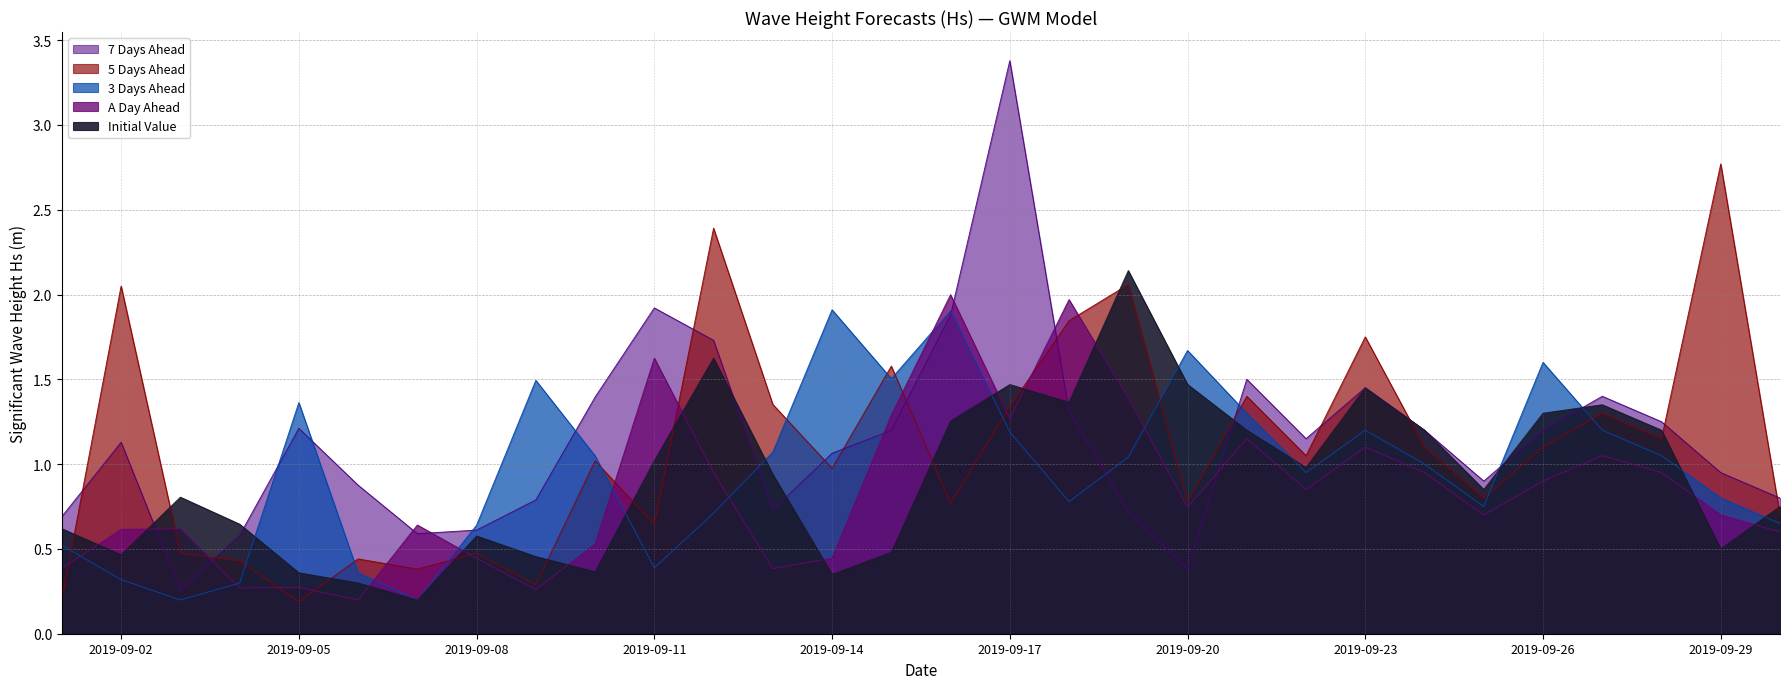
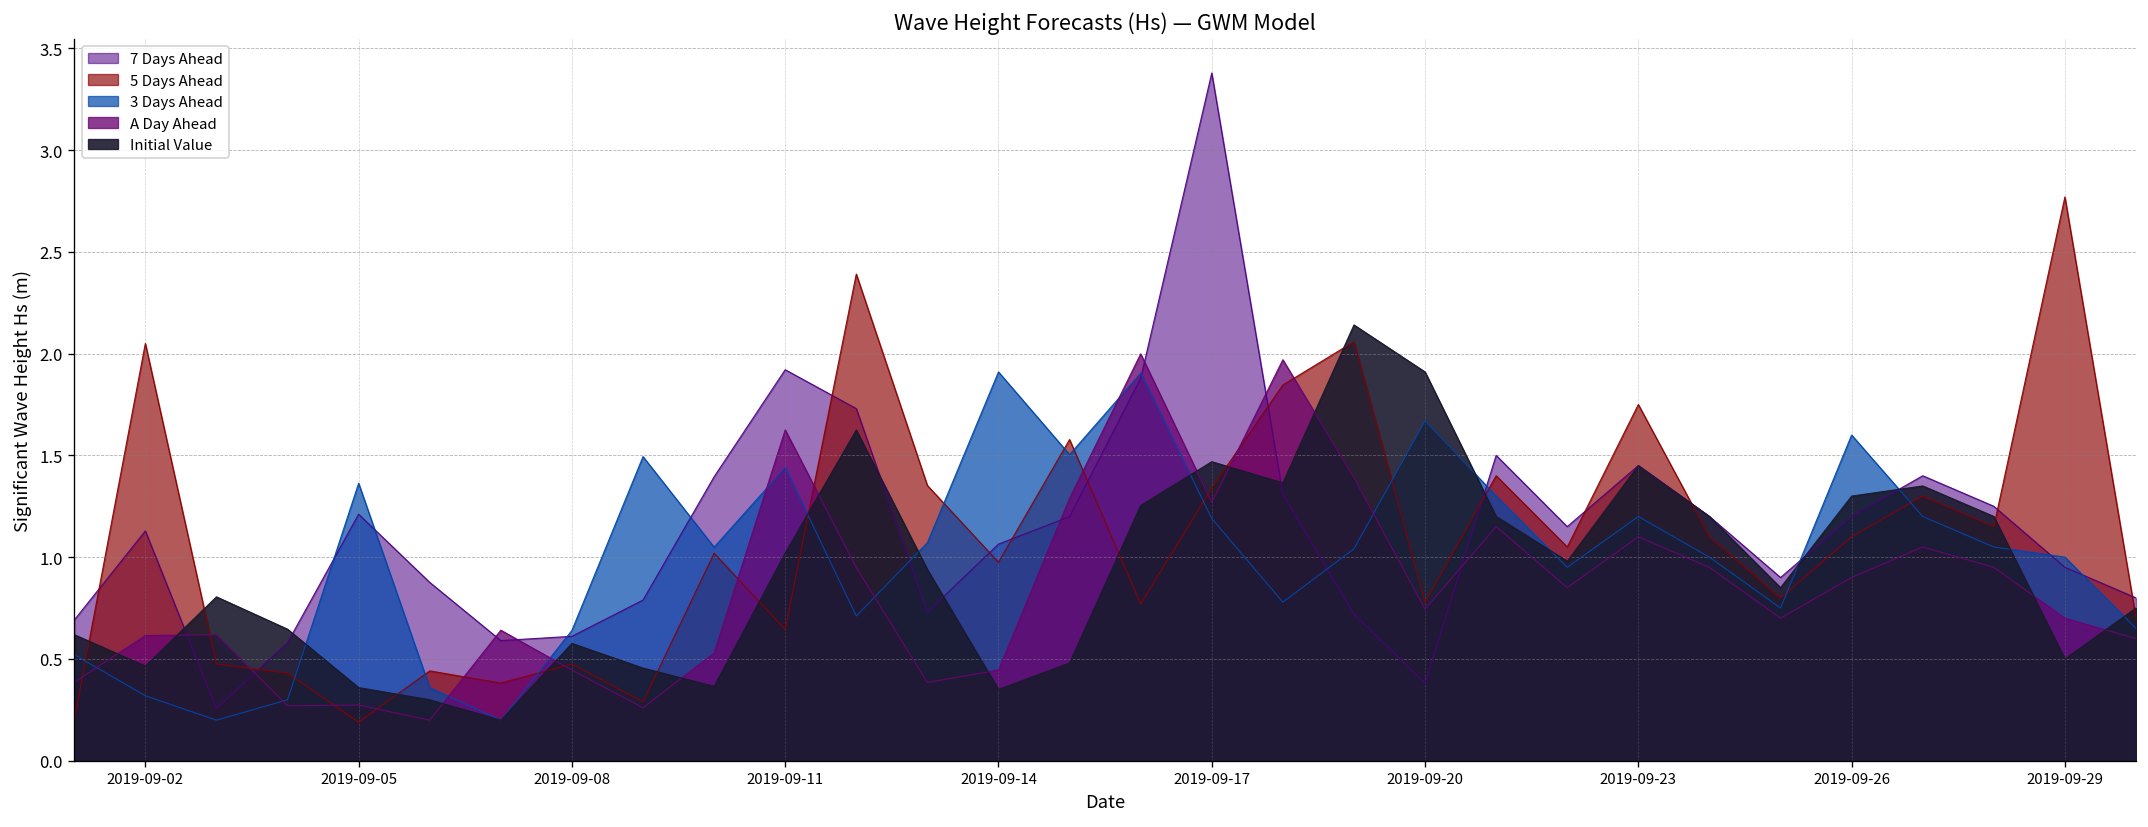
  {
    "5 Days Ahead": {
      "2019-09-02": 2.05,
      "2019-09-05": 0.19,
      "2019-09-08": 0.48,
      "2019-09-11": 0.65,
      "2019-09-14": 0.98,
      "2019-09-17": 1.34,
      "2019-09-20": 0.78,
      "2019-09-23": 1.75,
      "2019-09-26": 1.10,
      "2019-09-29": 2.77
    },
    "3 Days Ahead": {
      "2019-09-02": 0.32,
      "2019-09-05": 1.36,
      "2019-09-08": 0.64,
-     "2019-09-11": 0.39,
+     "2019-09-11": 1.44,
      "2019-09-14": 1.91,
      "2019-09-17": 1.19,
      "2019-09-20": 1.67,
      "2019-09-23": 1.20,
      "2019-09-26": 1.60,
-     "2019-09-29": 0.8
+     "2019-09-29": 1.0
    },
    "Initial Value": {
      "2019-09-02": 0.47,
      "2019-09-05": 0.36,
      "2019-09-08": 0.58,
      "2019-09-11": 1.02,
      "2019-09-14": 0.35,
      "2019-09-17": 1.47,
-     "2019-09-20": 1.47,
+     "2019-09-20": 1.91,
      "2019-09-26": 1.30,
      "2019-09-29": 0.50
    }
  }
